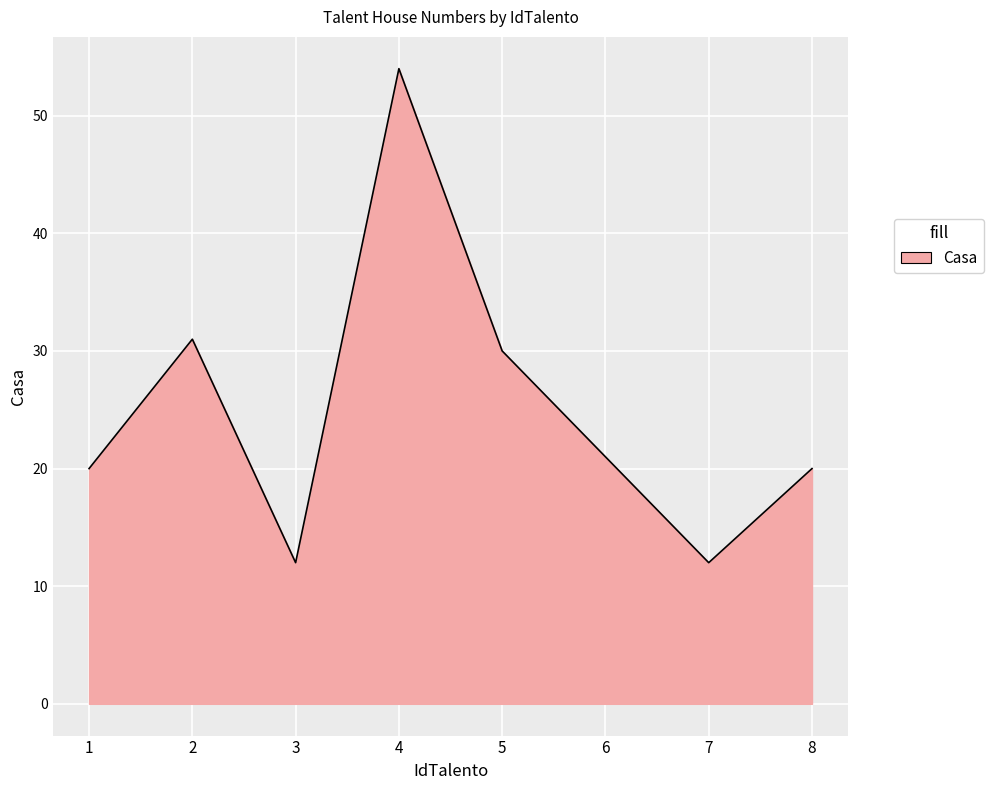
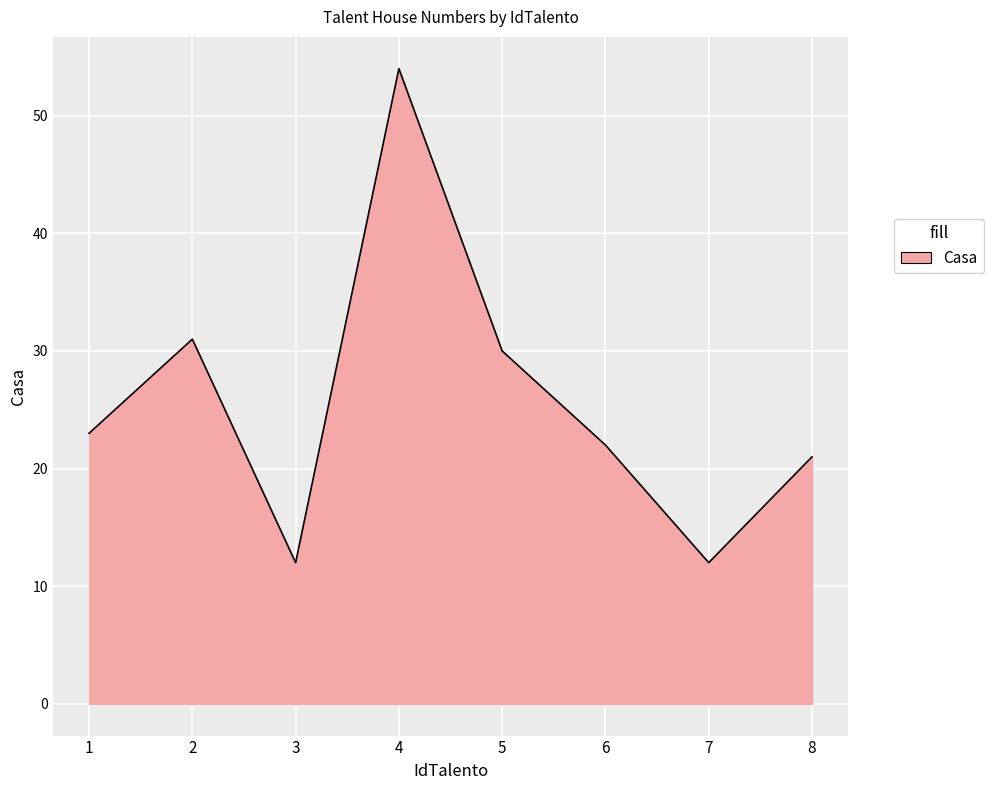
  {
-   "1": 20,
+   "1": 23,
    "2": 31,
    "3": 12,
    "4": 54,
    "5": 30,
-   "6": 21,
+   "6": 22,
    "7": 12,
-   "8": 20
+   "8": 21
  }
